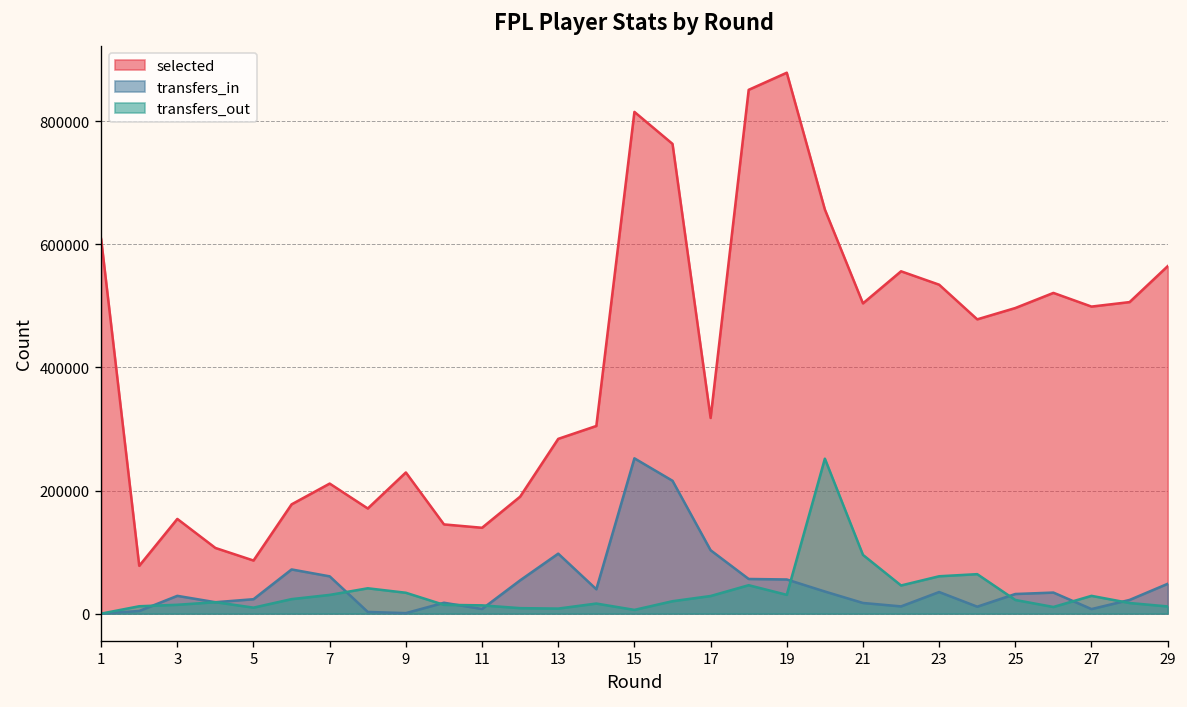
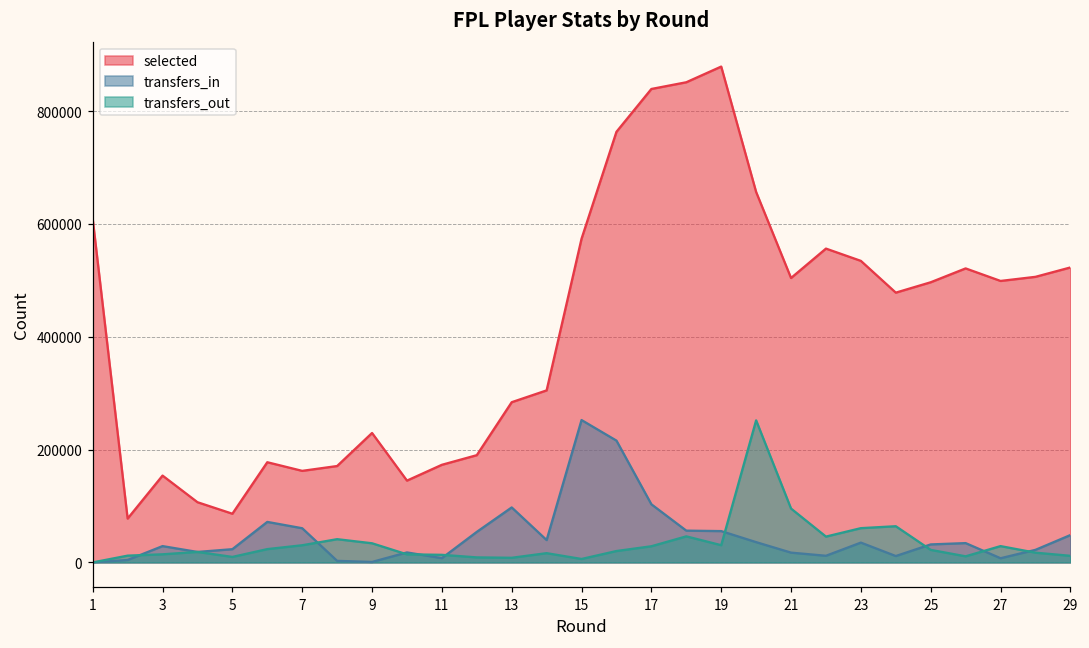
  {
    "selected": {
      "1": 610000,
      "3": 150000,
      "5": 90000,
-     "7": 210000,
+     "7": 160000,
      "9": 230000,
-     "11": 140000,
+     "11": 170000,
      "13": 280000,
-     "15": 820000,
-     "17": 320000,
+     "15": 570000,
+     "17": 840000,
      "19": 880000,
      "21": 500000,
      "23": 530000,
      "25": 500000,
      "27": 500000,
-     "29": 560000
+     "29": 520000
    }
  }
